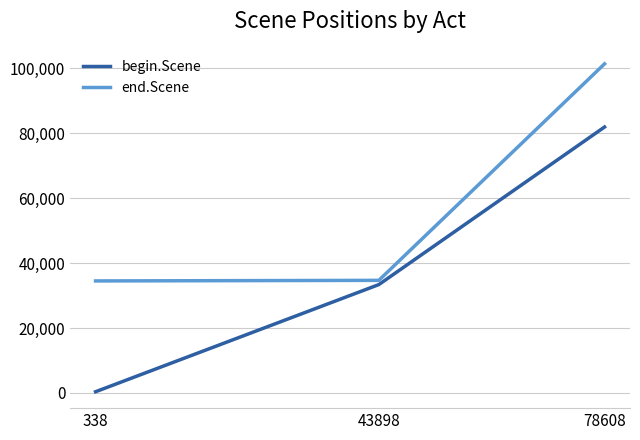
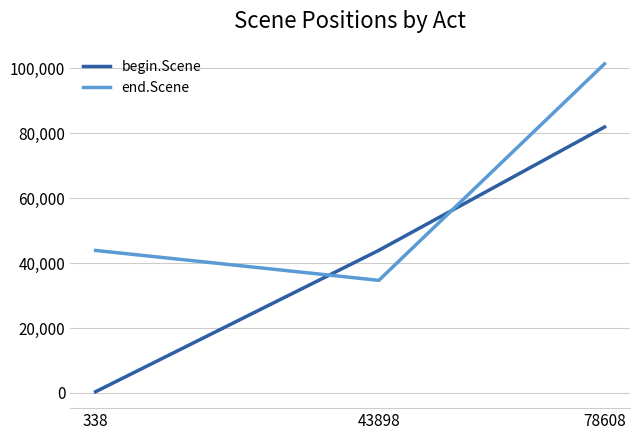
  {
    "begin.Scene": {
      "338": "0",
-     "43898": "33,000",
+     "43898": "44,000",
      "78608": "82,000"
    },
    "end.Scene": {
-     "338": "34,000",
+     "338": "44,000",
      "43898": "35,000",
      "78608": "101,000"
    }
  }
